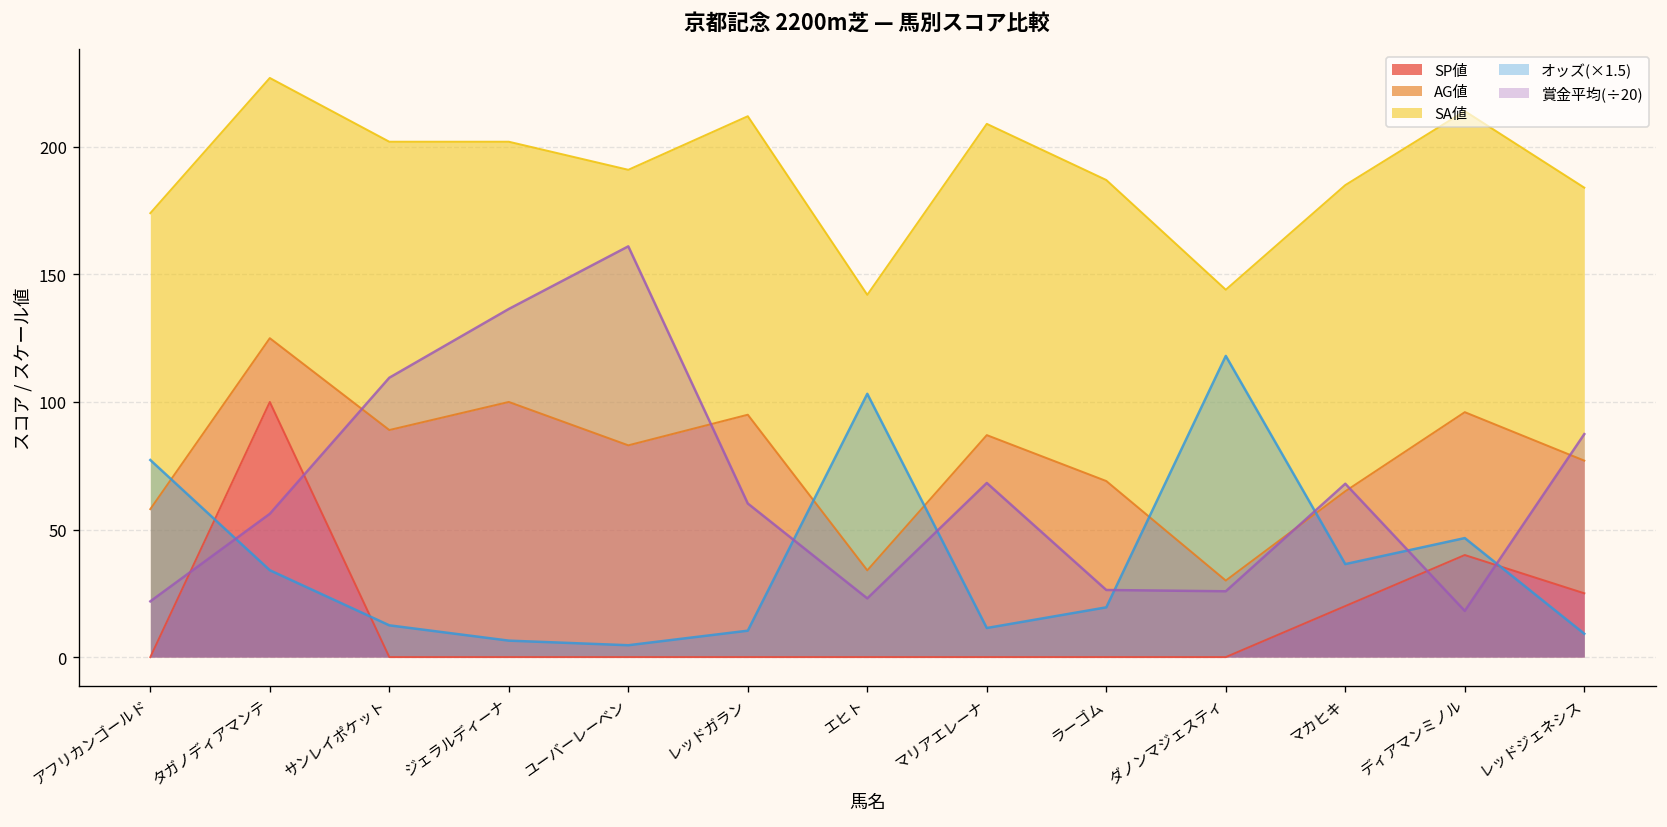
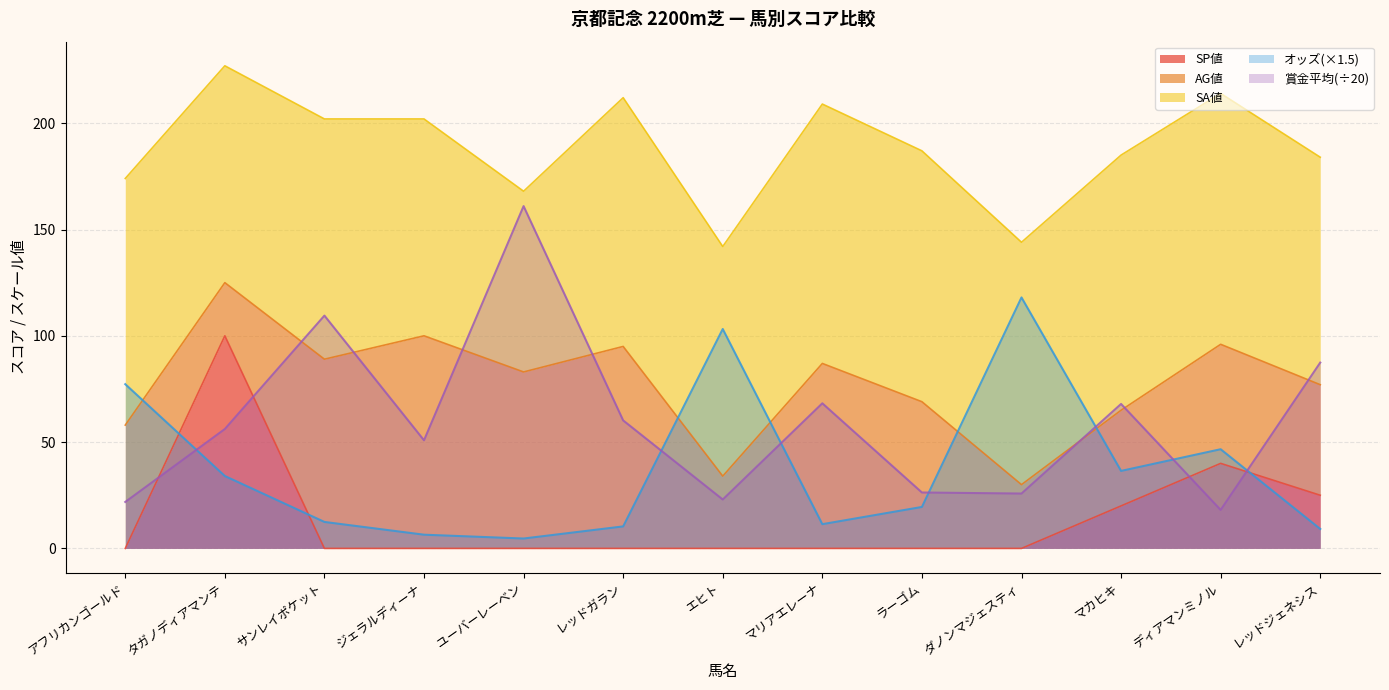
  {
    "SA値": {
      "アフリカンゴールド": 116,
      "タガノディアマンテ": 102,
      "サンレイポケット": 113,
      "ジェラルディーナ": 102,
-     "ユーバーレーベン": 108,
+     "ユーバーレーベン": 85,
      "レッドガラン": 117,
      "エヒト": 108,
      "マリアエレーナ": 122,
      "ラーゴム": 118,
      "ダノンマジェスティ": 114,
      "マカヒキ": 120,
      "レッドジェネシス": 107
    },
    "オッズ(×1.5)": {
      "アフリカンゴールド": 77,
      "タガノディアマンテ": 34,
      "サンレイポケット": 12,
      "ジェラルディーナ": 6,
      "ユーバーレーベン": 5,
      "レッドガラン": 10,
      "エヒト": 103,
      "マリアエレーナ": 11,
      "ラーゴム": 20,
      "ダノンマジェスティ": 118,
      "マカヒキ": 36,
      "ディアマンミノル": 47,
      "レッドジェネシス": 9
    },
    "賞金平均(÷20)": {
      "アフリカンゴールド": 22,
      "タガノディアマンテ": 56,
      "サンレイポケット": 110,
-     "ジェラルディーナ": 136,
+     "ジェラルディーナ": 51,
      "ユーバーレーベン": 161,
      "レッドガラン": 60,
      "エヒト": 23,
      "マリアエレーナ": 68,
      "ラーゴム": 26,
      "ダノンマジェスティ": 26,
      "マカヒキ": 68,
      "ディアマンミノル": 18,
      "レッドジェネシス": 87
    }
  }
